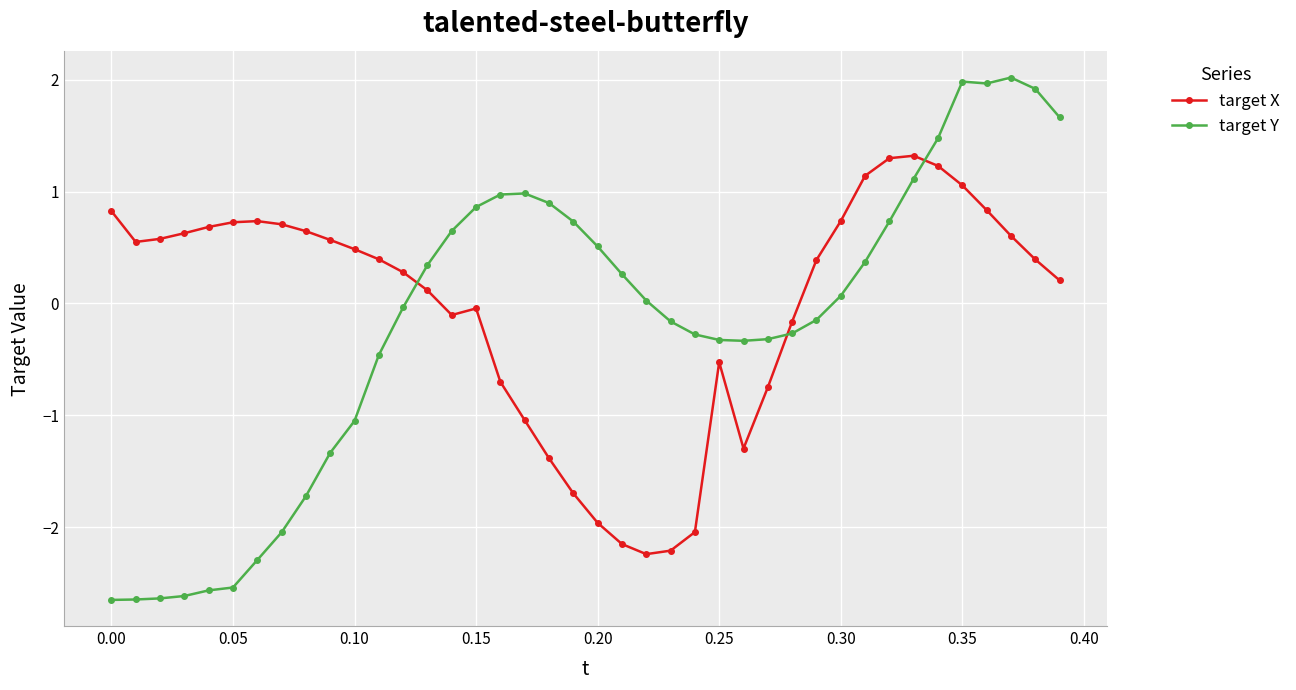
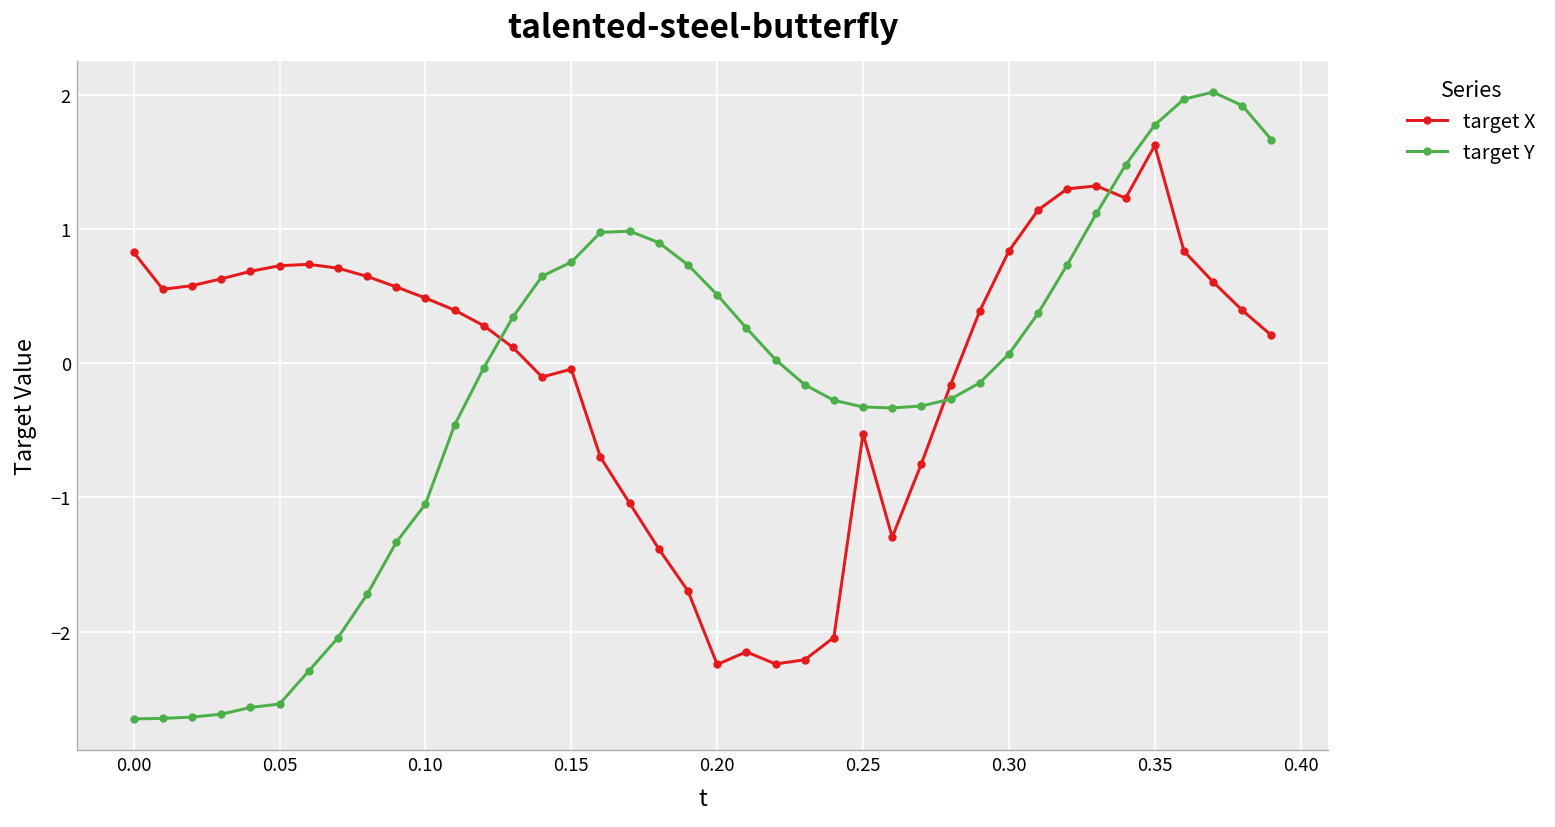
  {
    "target X": {
      "0.00": 0.83,
      "0.05": 0.73,
      "0.10": 0.48,
      "0.15": -0.04,
-     "0.20": -1.96,
+     "0.20": -2.25,
      "0.25": -0.53,
-     "0.30": 0.74,
-     "0.35": 1.06
+     "0.30": 0.83,
+     "0.35": 1.62
    },
    "target Y": {
      "0.00": -2.65,
      "0.05": -2.54,
      "0.10": -1.05,
-     "0.15": 0.86,
+     "0.15": 0.75,
      "0.20": 0.51,
      "0.25": -0.33,
      "0.30": 0.07,
-     "0.35": 1.98
+     "0.35": 1.77
    }
  }
